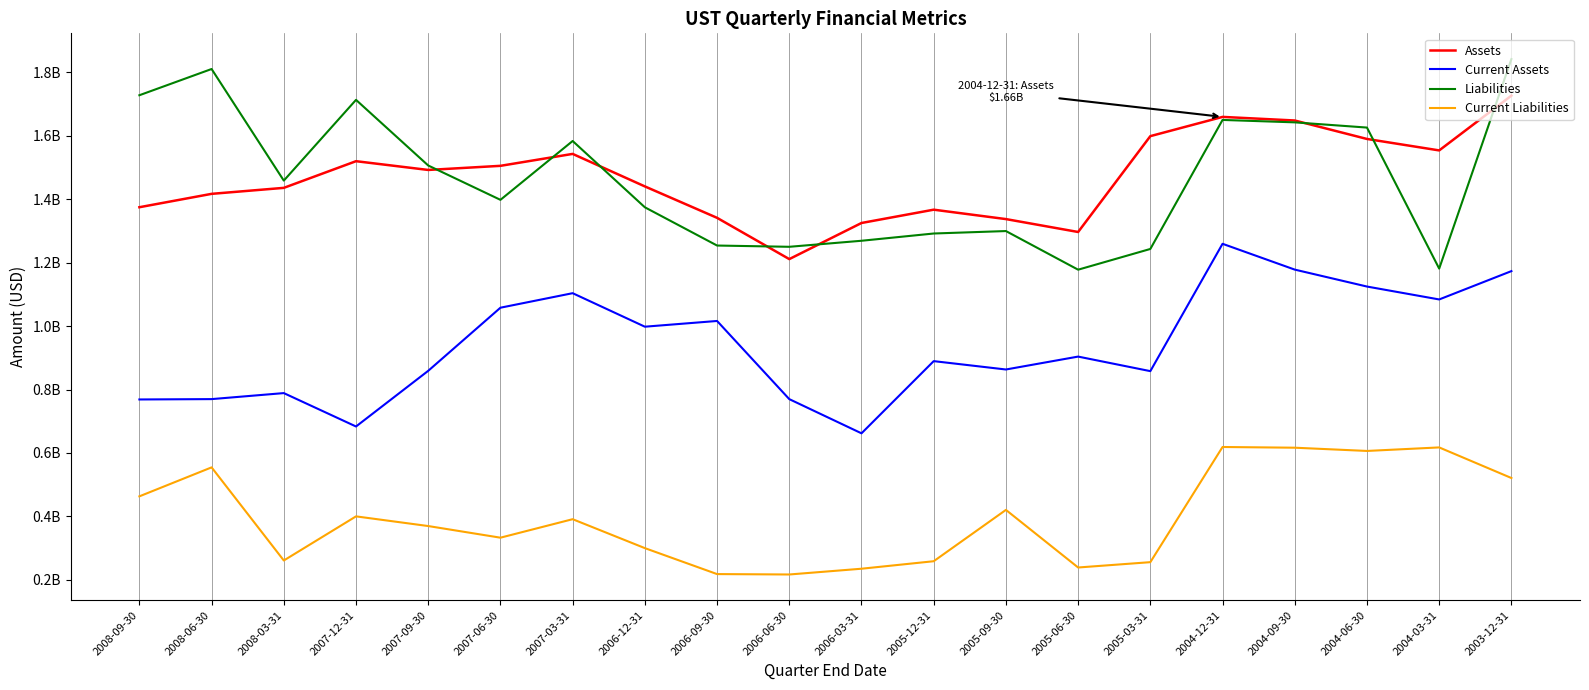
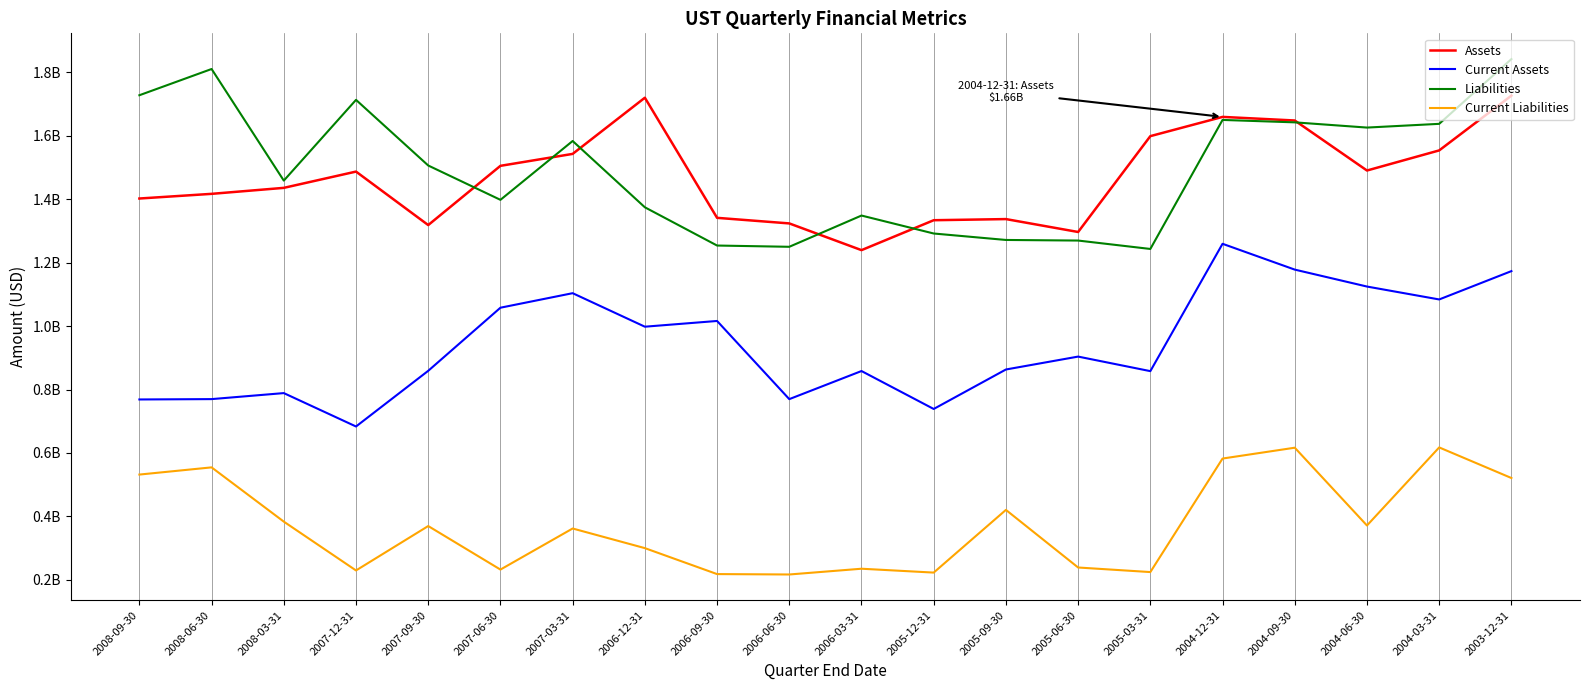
  {
    "Assets": {
-     "2008-09-30": 1370000000,
+     "2008-09-30": 1400000000,
      "2008-06-30": 1420000000,
      "2008-03-31": 1440000000,
-     "2007-12-31": 1520000000,
-     "2007-09-30": 1490000000,
+     "2007-12-31": 1490000000,
+     "2007-09-30": 1320000000,
      "2007-06-30": 1510000000,
      "2007-03-31": 1540000000,
-     "2006-12-31": 1440000000,
+     "2006-12-31": 1720000000,
      "2006-09-30": 1340000000,
-     "2006-06-30": 1210000000,
-     "2006-03-31": 1330000000,
-     "2005-12-31": 1370000000,
+     "2006-06-30": 1320000000,
+     "2006-03-31": 1240000000,
+     "2005-12-31": 1330000000,
      "2005-09-30": 1340000000,
      "2005-06-30": 1300000000,
      "2005-03-31": 1600000000,
-     "2004-06-30": 1590000000,
+     "2004-06-30": 1490000000,
      "2004-03-31": 1550000000
    },
    "Current Assets": {
      "2008-09-30": 770000000,
      "2008-06-30": 770000000,
      "2008-03-31": 790000000,
      "2007-12-31": 680000000,
      "2007-09-30": 860000000,
      "2007-06-30": 1060000000,
      "2007-03-31": 1100000000,
      "2006-12-31": 1000000000,
      "2006-09-30": 1020000000,
      "2006-06-30": 770000000,
-     "2006-03-31": 660000000,
-     "2005-12-31": 890000000,
+     "2006-03-31": 860000000,
+     "2005-12-31": 740000000,
      "2005-09-30": 860000000,
      "2005-06-30": 900000000,
      "2005-03-31": 860000000,
      "2004-12-31": 1260000000,
      "2004-09-30": 1180000000,
      "2004-06-30": 1120000000,
      "2004-03-31": 1080000000,
      "2003-12-31": 1170000000
    },
    "Liabilities": {
      "2008-09-30": 1730000000,
      "2008-06-30": 1810000000,
      "2008-03-31": 1460000000,
      "2007-12-31": 1710000000,
      "2007-09-30": 1510000000,
      "2007-06-30": 1400000000,
      "2007-03-31": 1580000000,
      "2006-12-31": 1370000000,
      "2006-09-30": 1250000000,
      "2006-06-30": 1250000000,
-     "2006-03-31": 1270000000,
+     "2006-03-31": 1350000000,
      "2005-12-31": 1290000000,
-     "2005-09-30": 1300000000,
-     "2005-06-30": 1180000000,
+     "2005-09-30": 1270000000,
+     "2005-06-30": 1270000000,
      "2005-03-31": 1240000000,
      "2004-06-30": 1630000000,
-     "2004-03-31": 1180000000
+     "2004-03-31": 1640000000
    },
    "Current Liabilities": {
-     "2008-09-30": 460000000,
+     "2008-09-30": 530000000,
      "2008-06-30": 550000000,
-     "2008-03-31": 260000000,
-     "2007-12-31": 400000000,
+     "2008-03-31": 380000000,
+     "2007-12-31": 230000000,
      "2007-09-30": 370000000,
-     "2007-06-30": 330000000,
-     "2007-03-31": 390000000,
+     "2007-06-30": 230000000,
+     "2007-03-31": 360000000,
      "2006-12-31": 300000000,
      "2006-09-30": 220000000,
      "2006-06-30": 220000000,
      "2006-03-31": 240000000,
-     "2005-12-31": 260000000,
+     "2005-12-31": 220000000,
      "2005-09-30": 420000000,
      "2005-06-30": 240000000,
-     "2005-03-31": 260000000,
-     "2004-12-31": 620000000,
+     "2005-03-31": 220000000,
+     "2004-12-31": 580000000,
      "2004-09-30": 620000000,
-     "2004-06-30": 610000000,
+     "2004-06-30": 370000000,
      "2004-03-31": 620000000,
      "2003-12-31": 520000000
    }
  }
